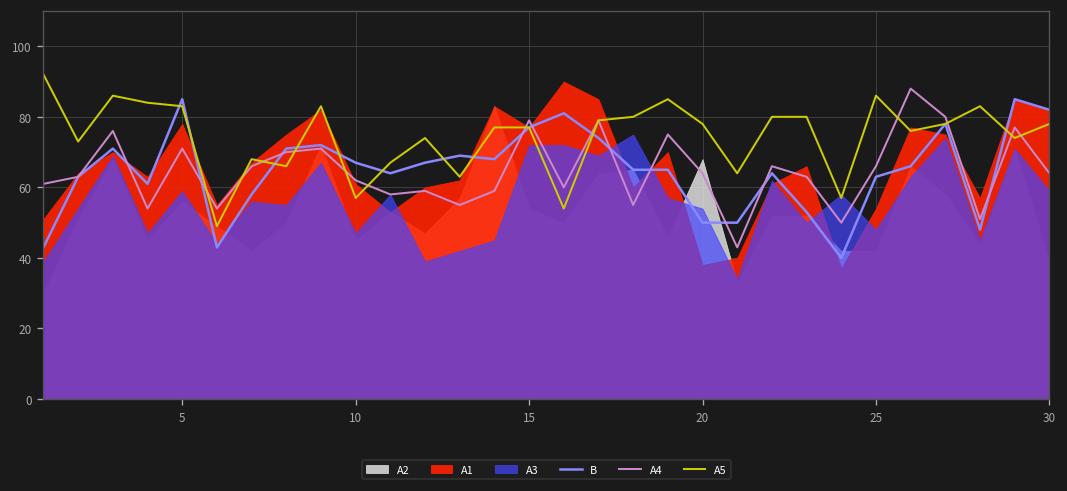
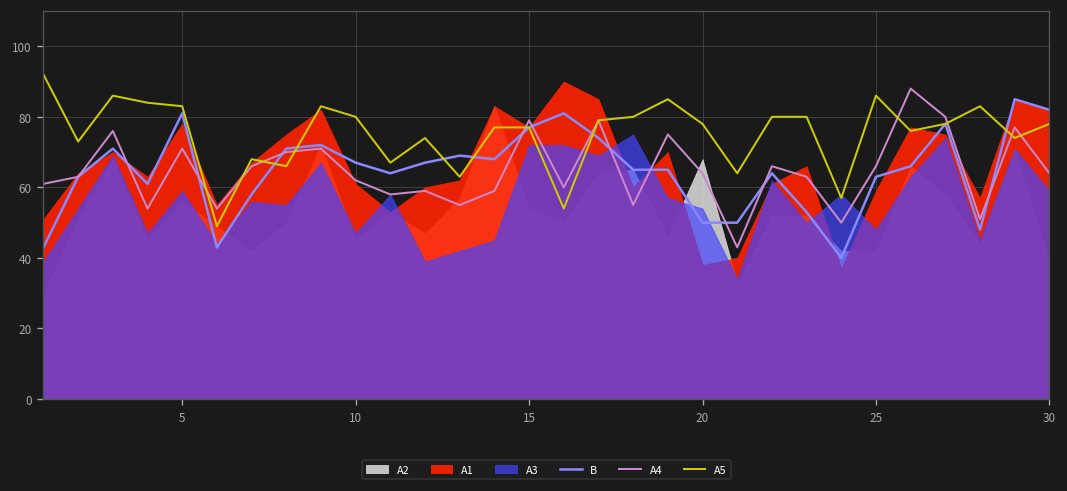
  {
    "B": {
-     "5": 85,
+     "5": 81,
      "10": 67,
      "20": 50,
      "25": 63
    },
    "A2": {
      "5": 56,
      "10": 45,
      "15": 54,
      "20": 68,
      "25": 42,
      "30": 39
    },
    "A4": {
      "5": 71,
      "10": 62,
      "15": 79,
      "20": 64,
      "25": 66,
      "30": 64
    },
    "A1": {
      "5": 78,
      "10": 61,
      "20": 38,
-     "25": 54
+     "25": 59
    },
    "A5": {
      "5": 83,
-     "10": 57,
+     "10": 80,
      "20": 78,
      "25": 86,
      "30": 78
    },
    "A3": {
      "5": 59,
      "10": 47,
      "15": 72,
      "20": 54,
      "25": 48,
      "30": 59
    }
  }
